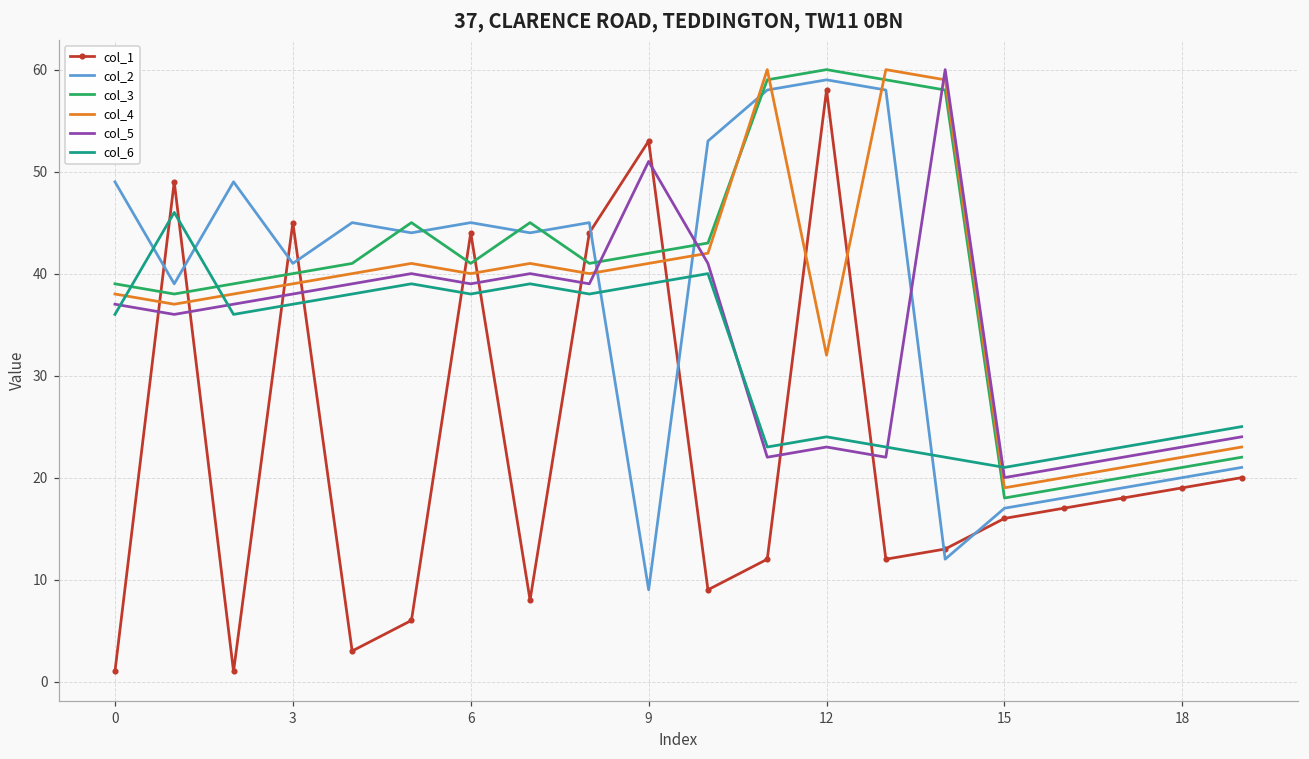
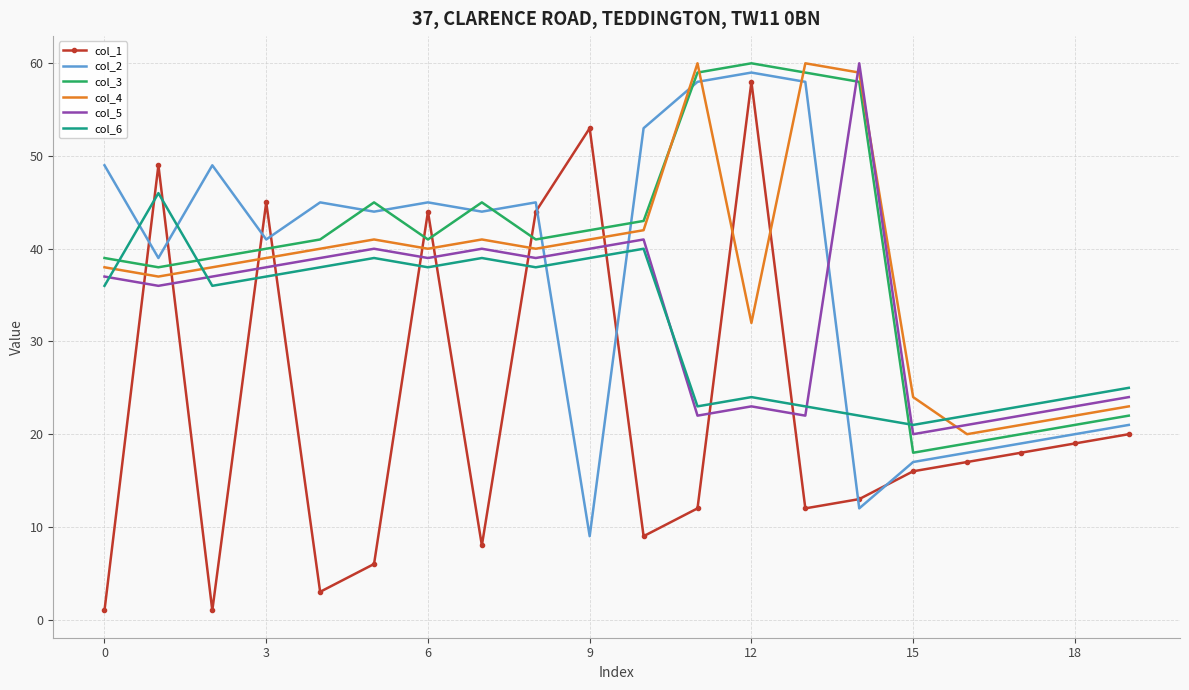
  {
    "col_1": {
      "0": 1,
      "3": 45,
      "6": 44,
      "9": 53,
      "12": 58,
      "15": 16,
      "18": 19
    },
    "col_2": {
      "0": 49,
      "3": 41,
      "6": 45,
      "9": 9,
      "12": 59,
      "15": 17,
      "18": 20
    },
    "col_4": {
      "0": 38,
      "3": 39,
      "6": 40,
      "9": 41,
      "12": 32,
-     "15": 19,
+     "15": 24,
      "18": 22
    },
    "col_5": {
      "0": 37,
      "3": 38,
      "6": 39,
-     "9": 51,
+     "9": 40,
      "12": 23,
      "15": 20,
      "18": 23
    }
  }
